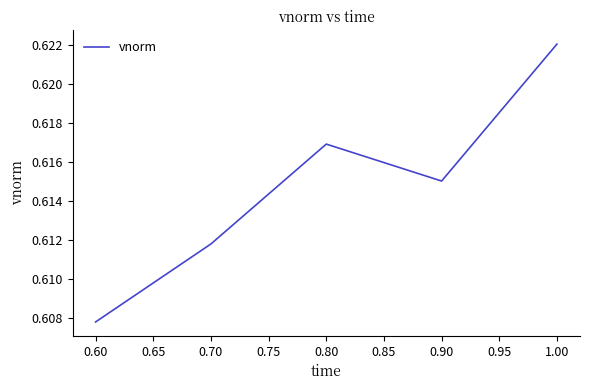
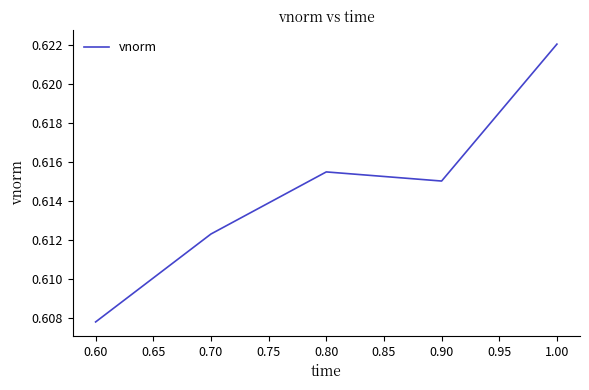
  {
    "0.60": 0.6078,
-   "0.70": 0.6118,
-   "0.80": 0.6169,
+   "0.70": 0.6123,
+   "0.80": 0.6155,
    "0.90": 0.6150,
    "1.00": 0.6221
  }
